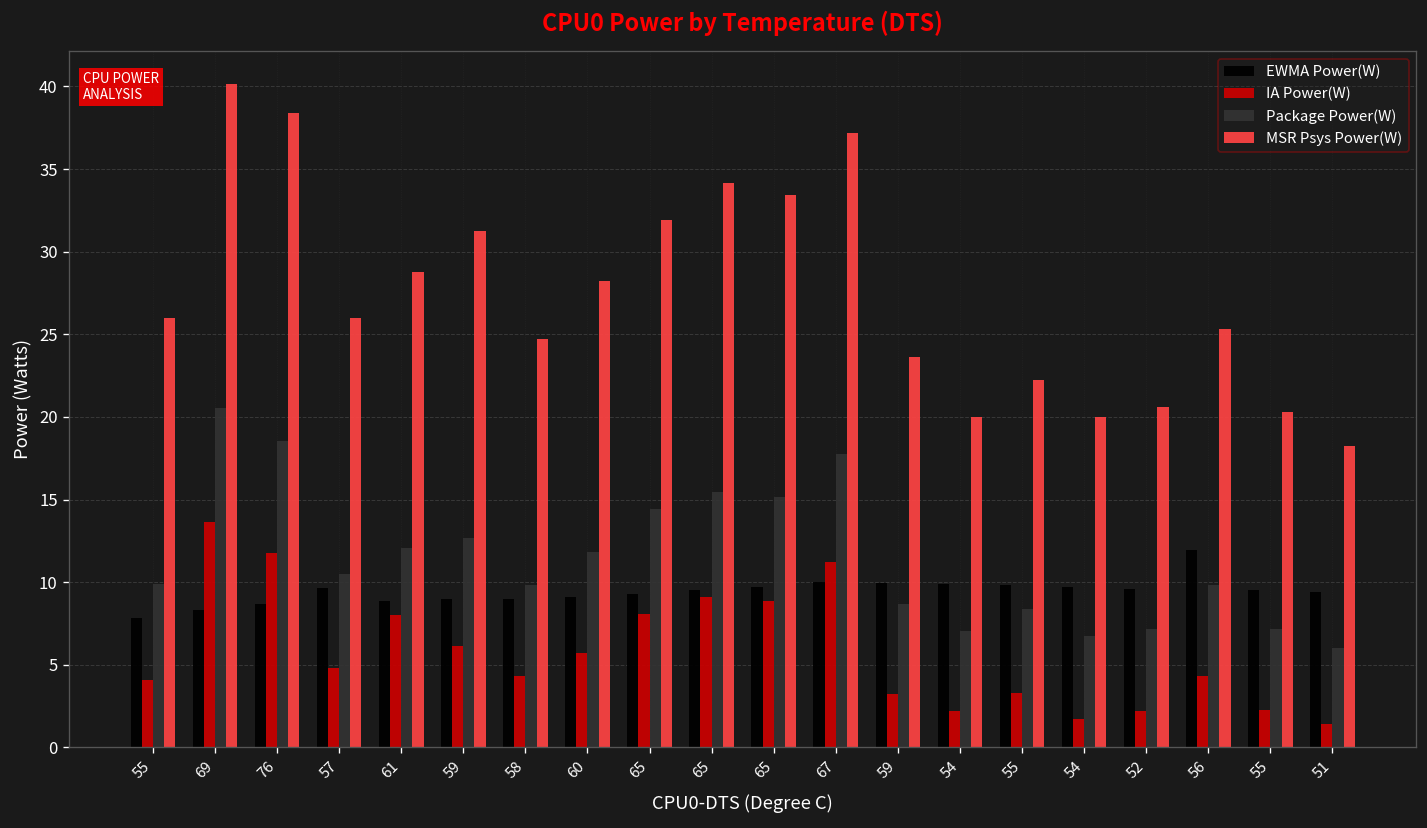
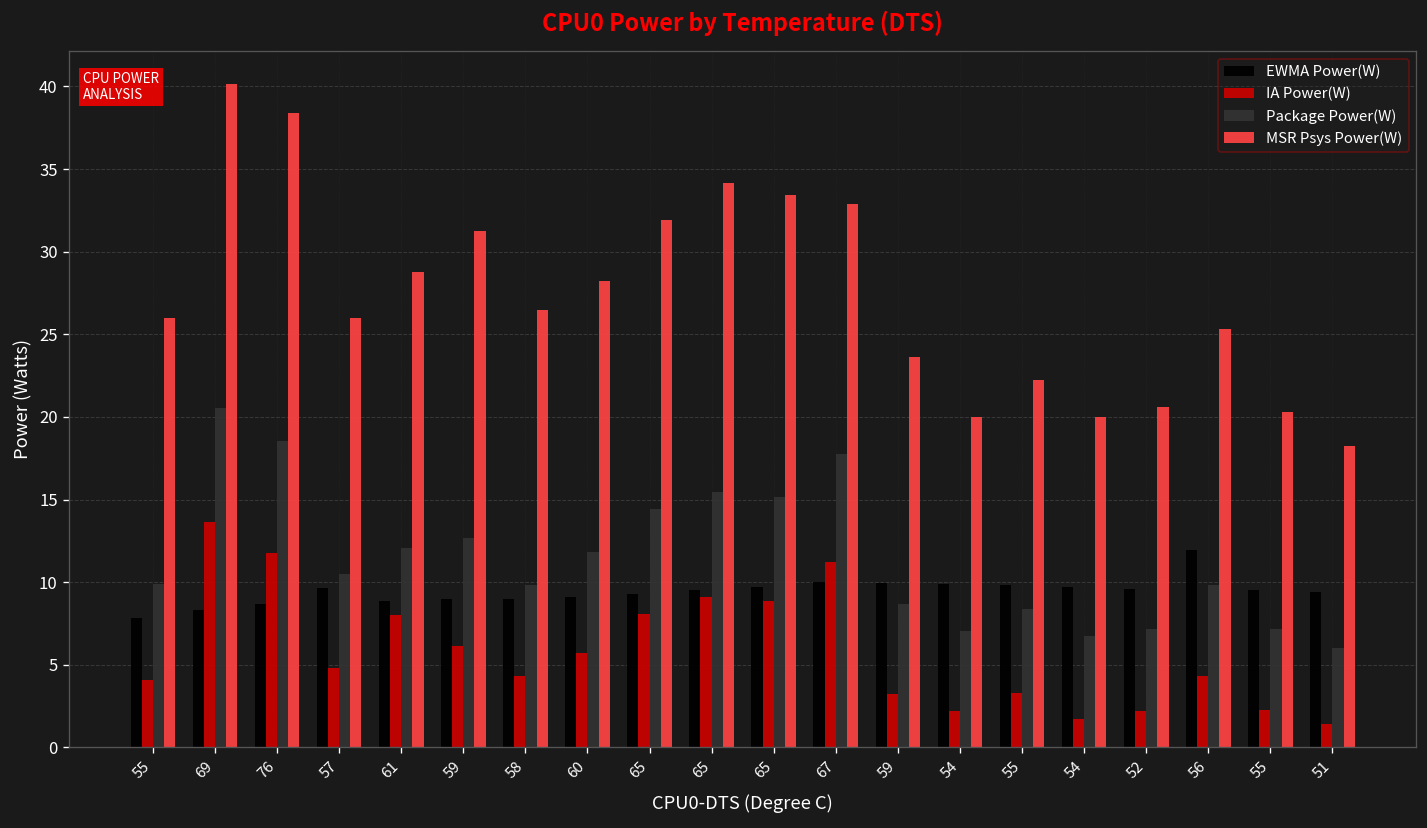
  {
    "EWMA Power(W)": {
      "69": 8.3,
      "76": 8.7,
      "57": 9.7,
      "61": 8.8,
      "58": 9.0,
      "60": 9.1,
      "67": 10.0,
      "52": 9.6,
      "56": 11.9,
      "51": 9.4
    },
    "IA Power(W)": {
      "69": 13.6,
      "76": 11.8,
      "57": 4.8,
      "61": 8.0,
      "58": 4.3,
      "60": 5.7,
      "67": 11.2,
      "52": 2.2,
      "56": 4.3,
      "51": 1.4
    },
    "Package Power(W)": {
      "69": 20.5,
      "76": 18.5,
      "57": 10.5,
      "61": 12.1,
      "58": 9.9,
      "60": 11.8,
      "67": 17.8,
      "52": 7.2,
      "56": 9.8,
      "51": 6.0
    },
    "MSR Psys Power(W)": {
      "69": 40.1,
      "76": 38.4,
      "57": 26.0,
      "61": 28.8,
-     "58": 24.7,
+     "58": 26.5,
      "60": 28.2,
-     "67": 37.2,
+     "67": 32.9,
      "52": 20.6,
      "56": 25.3,
      "51": 18.3
    }
  }
